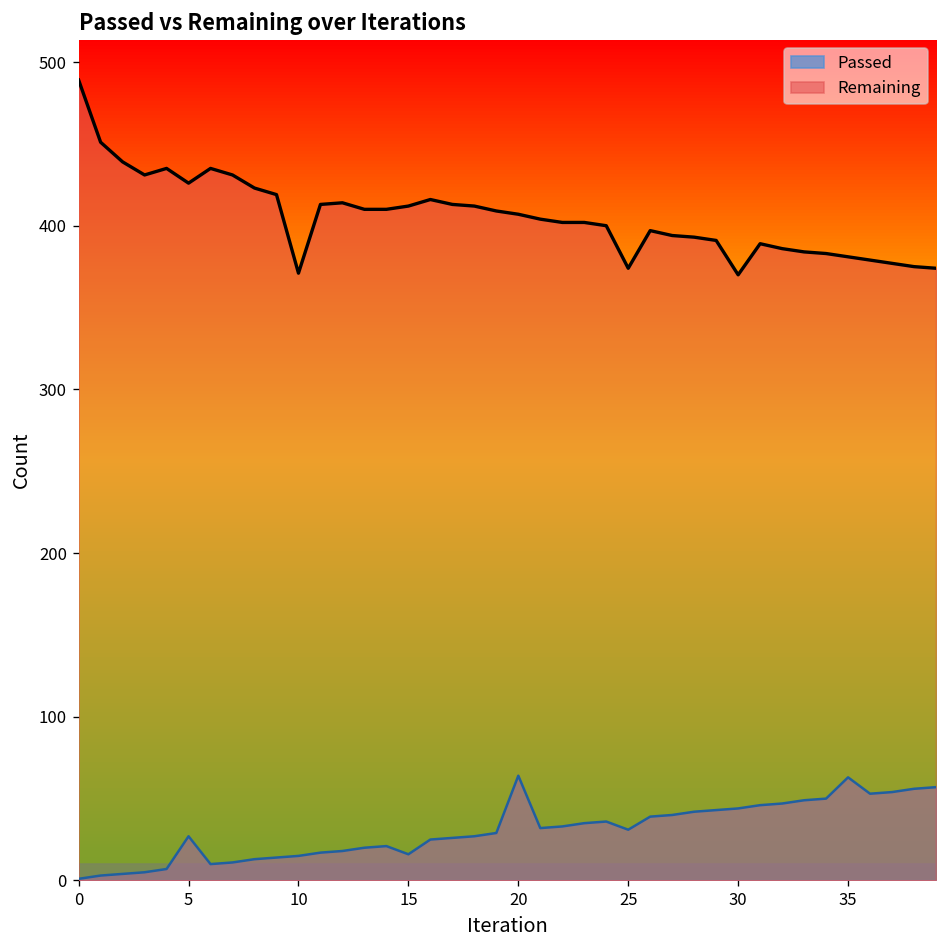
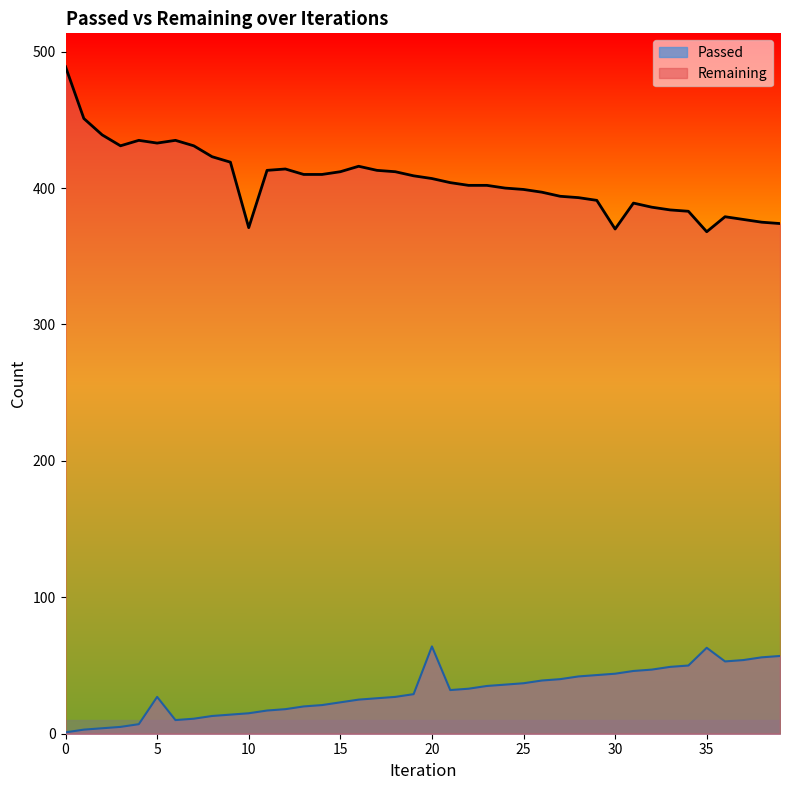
  {
    "Passed": {
      "5": 27,
      "10": 15,
-     "15": 16,
+     "15": 23,
      "20": 64,
-     "25": 31,
+     "25": 37,
      "30": 44,
      "35": 63
    },
    "Remaining": {
      "0": 489,
-     "5": 426,
+     "5": 433,
      "10": 371,
      "15": 412,
      "20": 407,
-     "25": 374,
+     "25": 399,
      "30": 370,
-     "35": 381
+     "35": 368
    }
  }
